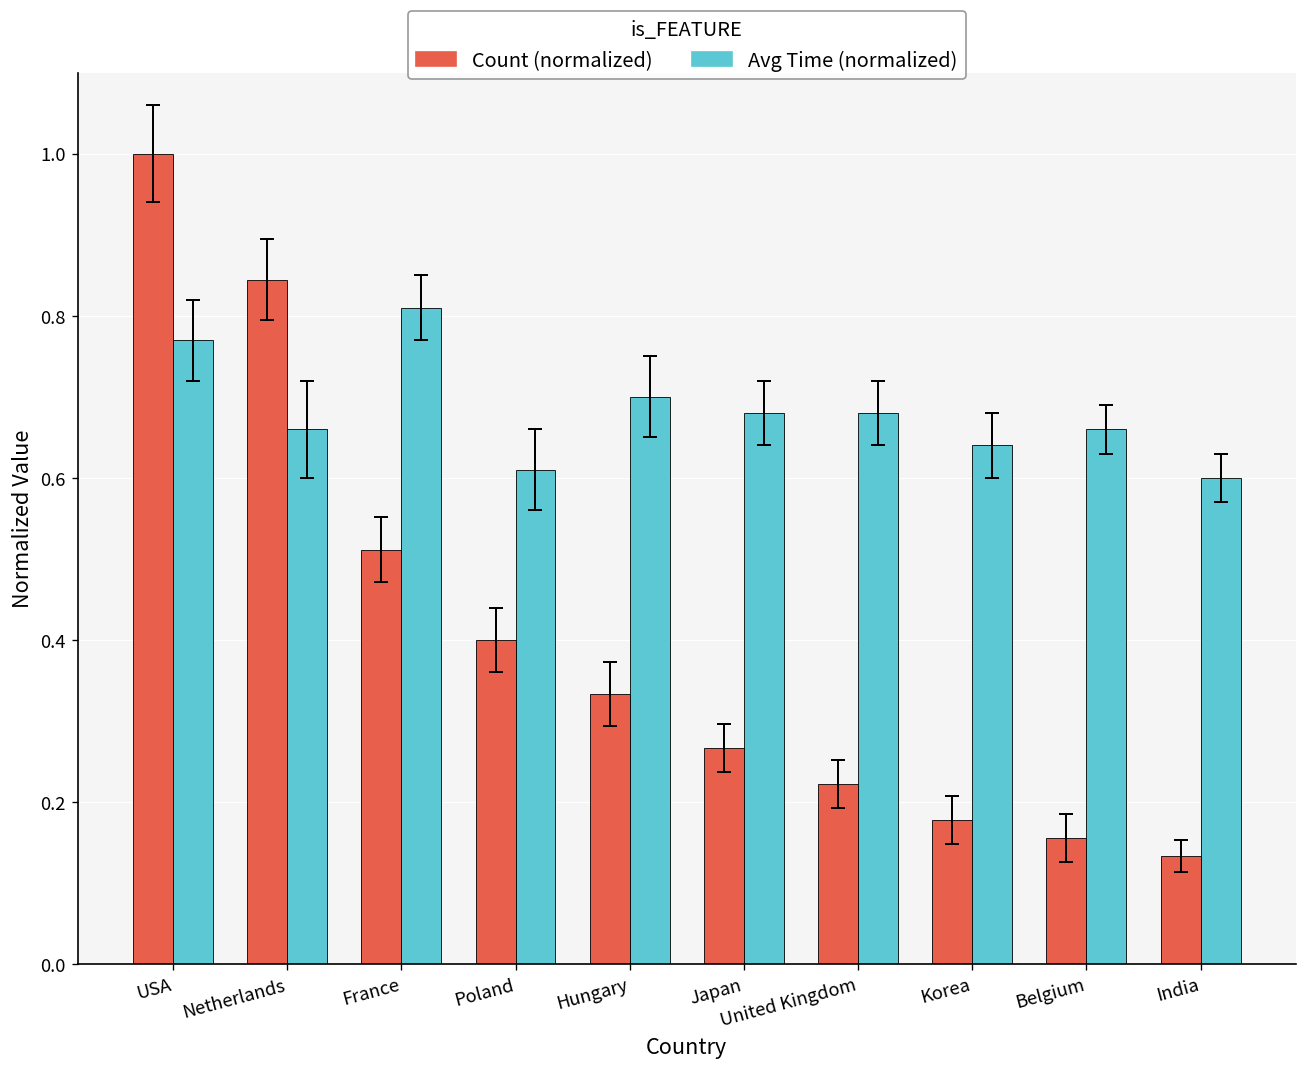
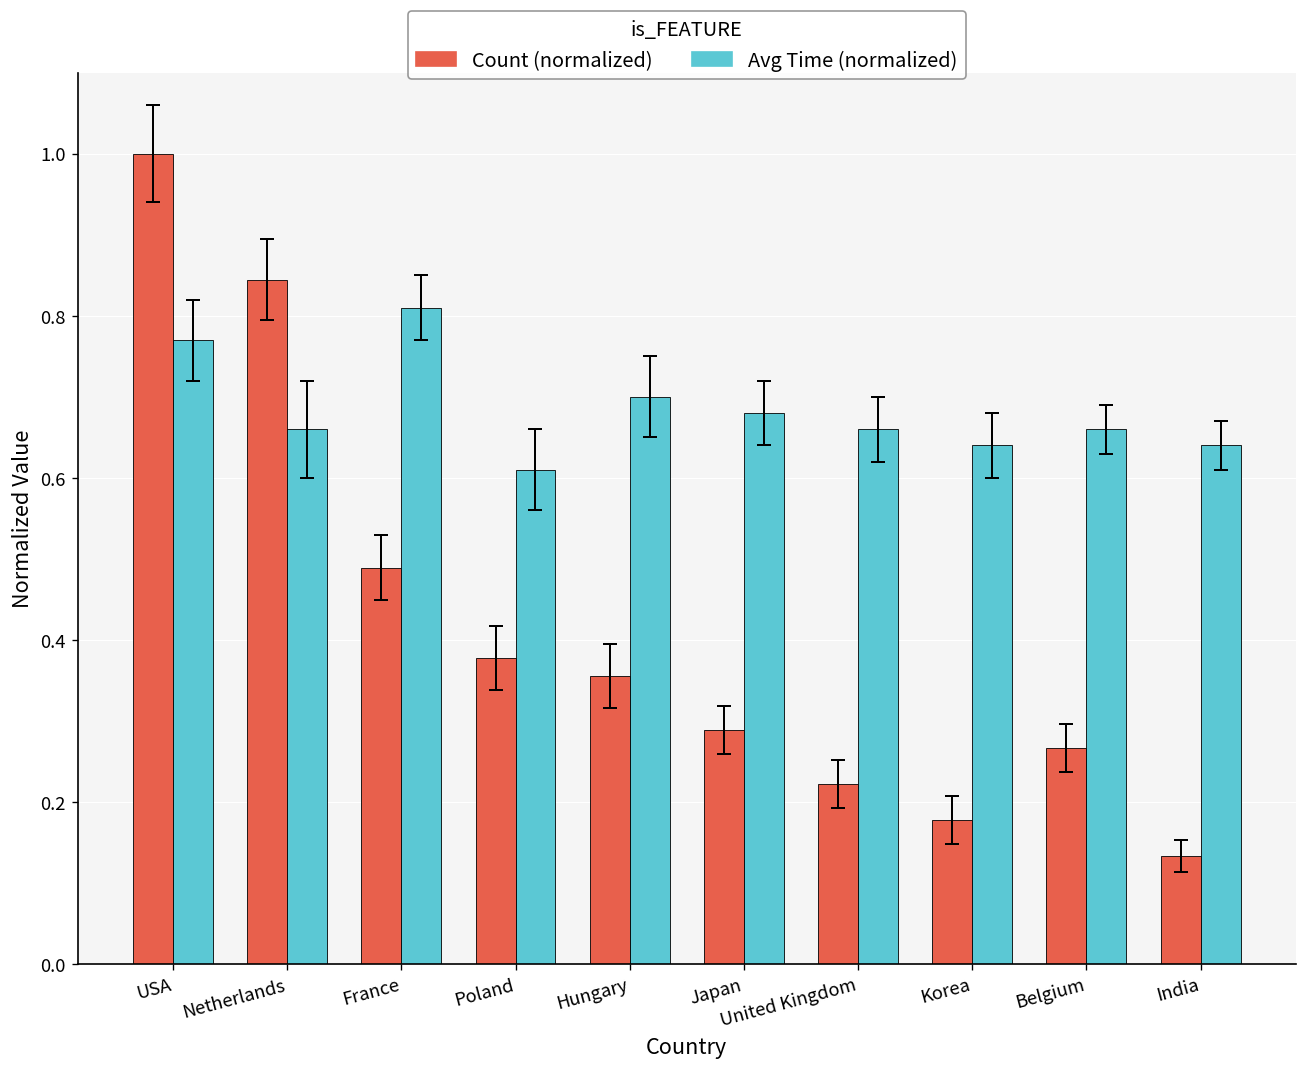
  {
    "Count (normalized)": {
      "USA": 1.00,
      "Netherlands": 0.84,
-     "France": 0.51,
-     "Poland": 0.40,
-     "Hungary": 0.33,
-     "Japan": 0.27,
+     "France": 0.49,
+     "Poland": 0.38,
+     "Hungary": 0.36,
+     "Japan": 0.29,
      "United Kingdom": 0.22,
      "Korea": 0.18,
-     "Belgium": 0.16,
+     "Belgium": 0.27,
      "India": 0.13
    },
    "Avg Time (normalized)": {
      "USA": 0.77,
      "Netherlands": 0.66,
      "France": 0.81,
      "Poland": 0.61,
      "Hungary": 0.70,
      "Japan": 0.68,
-     "United Kingdom": 0.68,
+     "United Kingdom": 0.66,
      "Korea": 0.64,
      "Belgium": 0.66,
-     "India": 0.60
+     "India": 0.64
    }
  }
